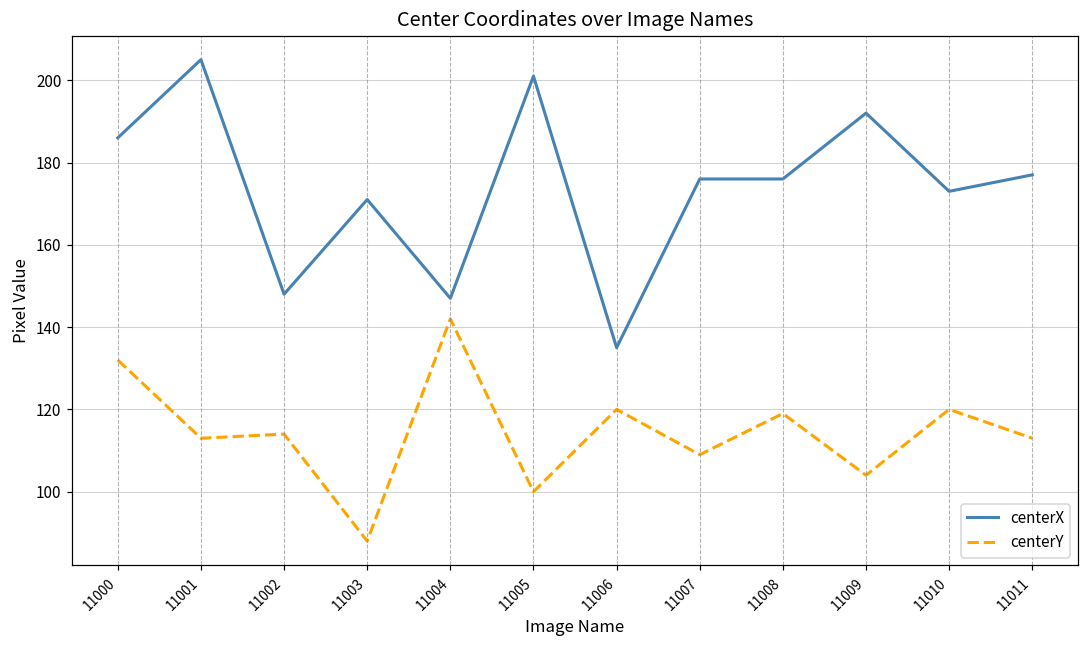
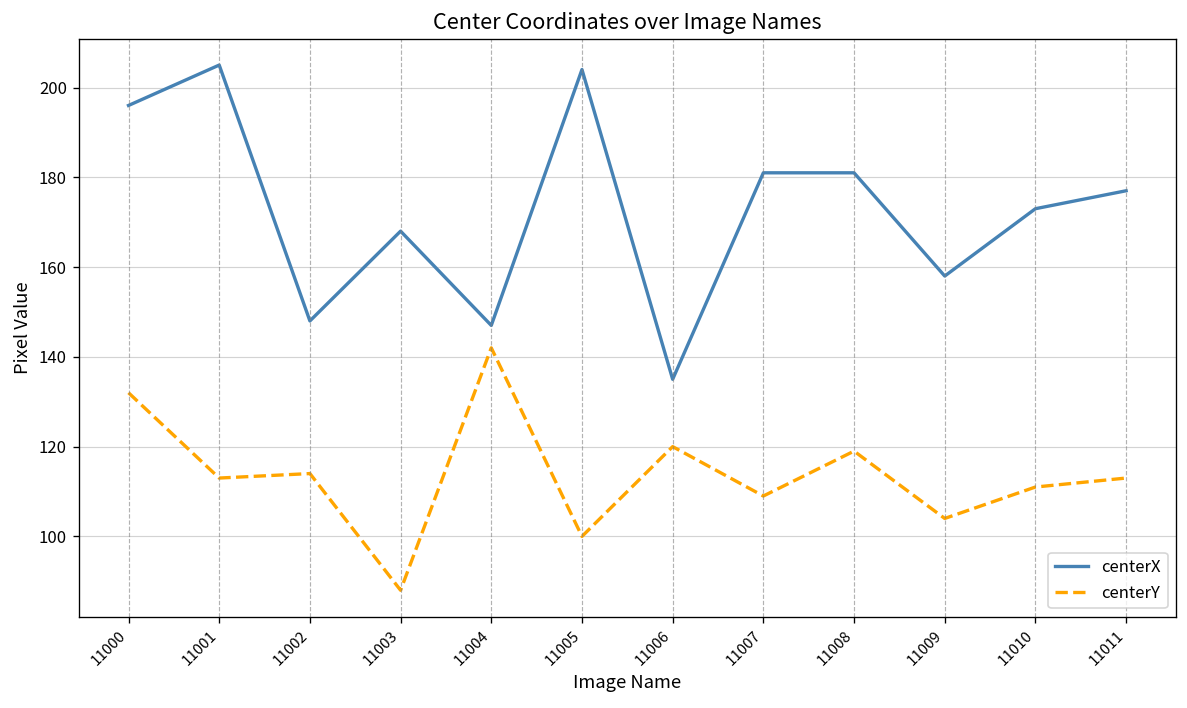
  {
    "centerX": {
-     "11000": 186,
+     "11000": 196,
      "11001": 205,
      "11002": 148,
-     "11003": 171,
+     "11003": 168,
      "11004": 147,
-     "11005": 201,
+     "11005": 204,
      "11006": 135,
-     "11007": 176,
-     "11008": 176,
-     "11009": 192,
+     "11007": 181,
+     "11008": 181,
+     "11009": 158,
      "11010": 173,
      "11011": 177
    },
    "centerY": {
      "11000": 132,
      "11001": 113,
      "11002": 114,
      "11003": 88,
      "11004": 142,
      "11005": 100,
      "11006": 120,
      "11007": 109,
      "11008": 119,
      "11009": 104,
-     "11010": 120,
+     "11010": 111,
      "11011": 113
    }
  }
